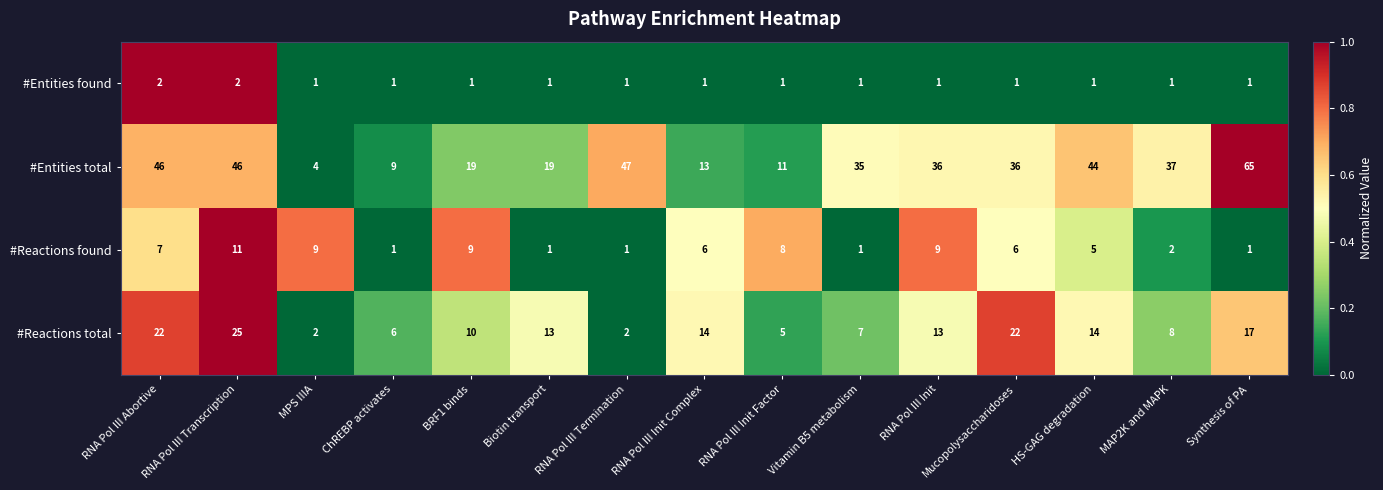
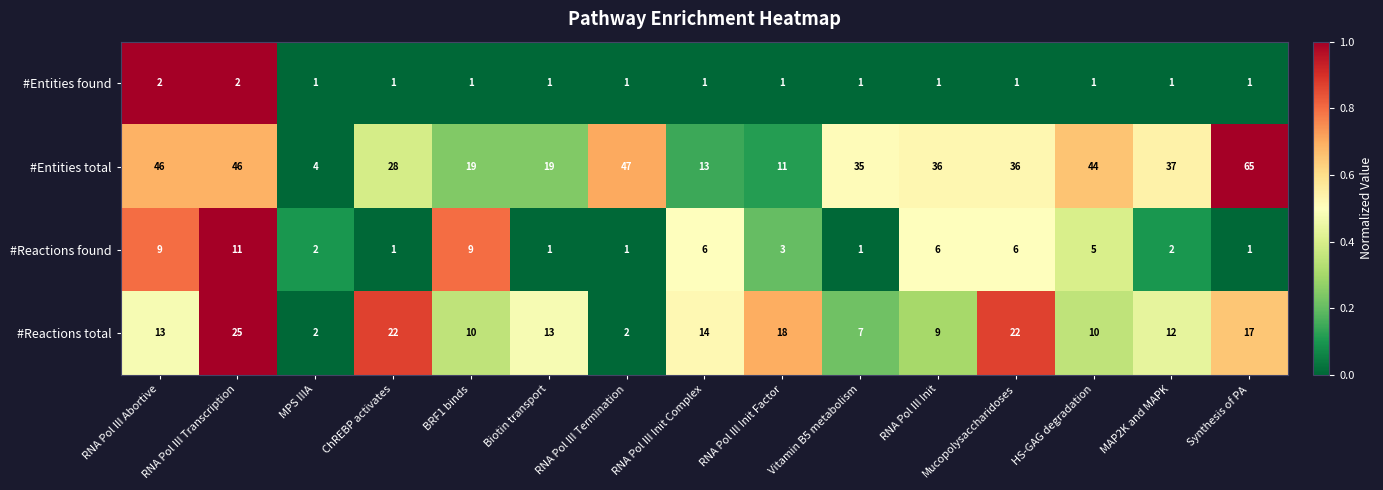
  {
    "#Entities found": {
      "RNA Pol III Abortive": 2,
      "RNA Pol III Transcription": 2,
      "MPS IIIA": 1,
      "ChREBP activates": 1,
      "BRF1 binds": 1,
      "Biotin transport": 1,
      "RNA Pol III Termination": 1,
      "RNA Pol III Init Complex": 1,
      "RNA Pol III Init Factor": 1,
      "Vitamin B5 metabolism": 1,
      "RNA Pol III Init": 1,
      "Mucopolysaccharidoses": 1,
      "HS-GAG degradation": 1,
      "MAP2K and MAPK": 1,
      "Synthesis of PA": 1
    },
    "#Entities total": {
      "RNA Pol III Abortive": 46,
      "RNA Pol III Transcription": 46,
      "MPS IIIA": 4,
-     "ChREBP activates": 9,
+     "ChREBP activates": 28,
      "BRF1 binds": 19,
      "Biotin transport": 19,
      "RNA Pol III Termination": 47,
      "RNA Pol III Init Complex": 13,
      "RNA Pol III Init Factor": 11,
      "Vitamin B5 metabolism": 35,
      "RNA Pol III Init": 36,
      "Mucopolysaccharidoses": 36,
      "HS-GAG degradation": 44,
      "MAP2K and MAPK": 37,
      "Synthesis of PA": 65
    },
    "#Reactions found": {
-     "RNA Pol III Abortive": 7,
+     "RNA Pol III Abortive": 9,
      "RNA Pol III Transcription": 11,
-     "MPS IIIA": 9,
+     "MPS IIIA": 2,
      "ChREBP activates": 1,
      "BRF1 binds": 9,
      "Biotin transport": 1,
      "RNA Pol III Termination": 1,
      "RNA Pol III Init Complex": 6,
-     "RNA Pol III Init Factor": 8,
+     "RNA Pol III Init Factor": 3,
      "Vitamin B5 metabolism": 1,
-     "RNA Pol III Init": 9,
+     "RNA Pol III Init": 6,
      "Mucopolysaccharidoses": 6,
      "HS-GAG degradation": 5,
      "MAP2K and MAPK": 2,
      "Synthesis of PA": 1
    },
    "#Reactions total": {
-     "RNA Pol III Abortive": 22,
+     "RNA Pol III Abortive": 13,
      "RNA Pol III Transcription": 25,
      "MPS IIIA": 2,
-     "ChREBP activates": 6,
+     "ChREBP activates": 22,
      "BRF1 binds": 10,
      "Biotin transport": 13,
      "RNA Pol III Termination": 2,
      "RNA Pol III Init Complex": 14,
-     "RNA Pol III Init Factor": 5,
+     "RNA Pol III Init Factor": 18,
      "Vitamin B5 metabolism": 7,
-     "RNA Pol III Init": 13,
+     "RNA Pol III Init": 9,
      "Mucopolysaccharidoses": 22,
-     "HS-GAG degradation": 14,
-     "MAP2K and MAPK": 8,
+     "HS-GAG degradation": 10,
+     "MAP2K and MAPK": 12,
      "Synthesis of PA": 17
    }
  }
